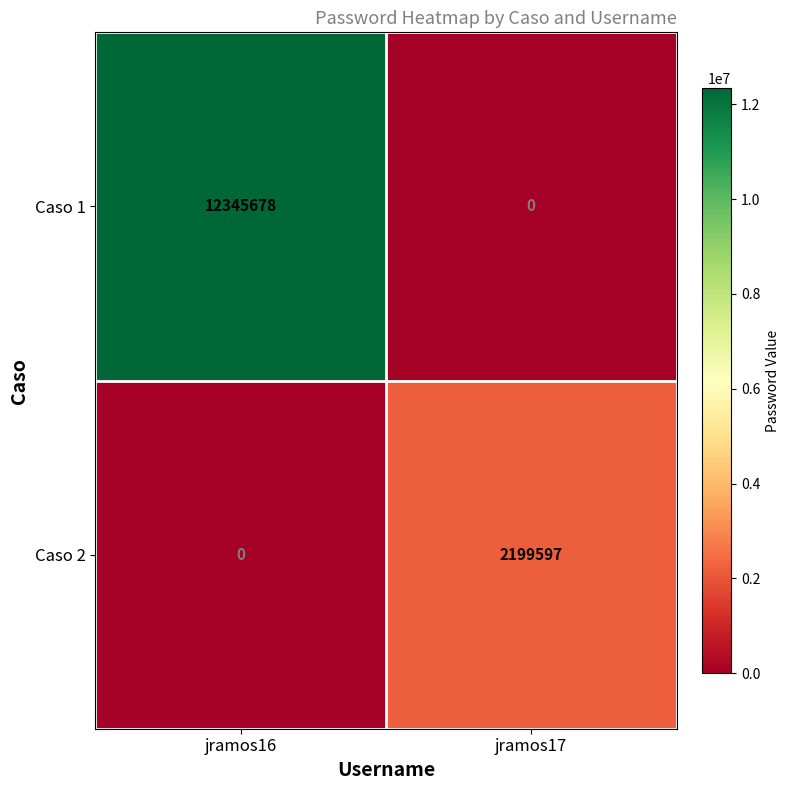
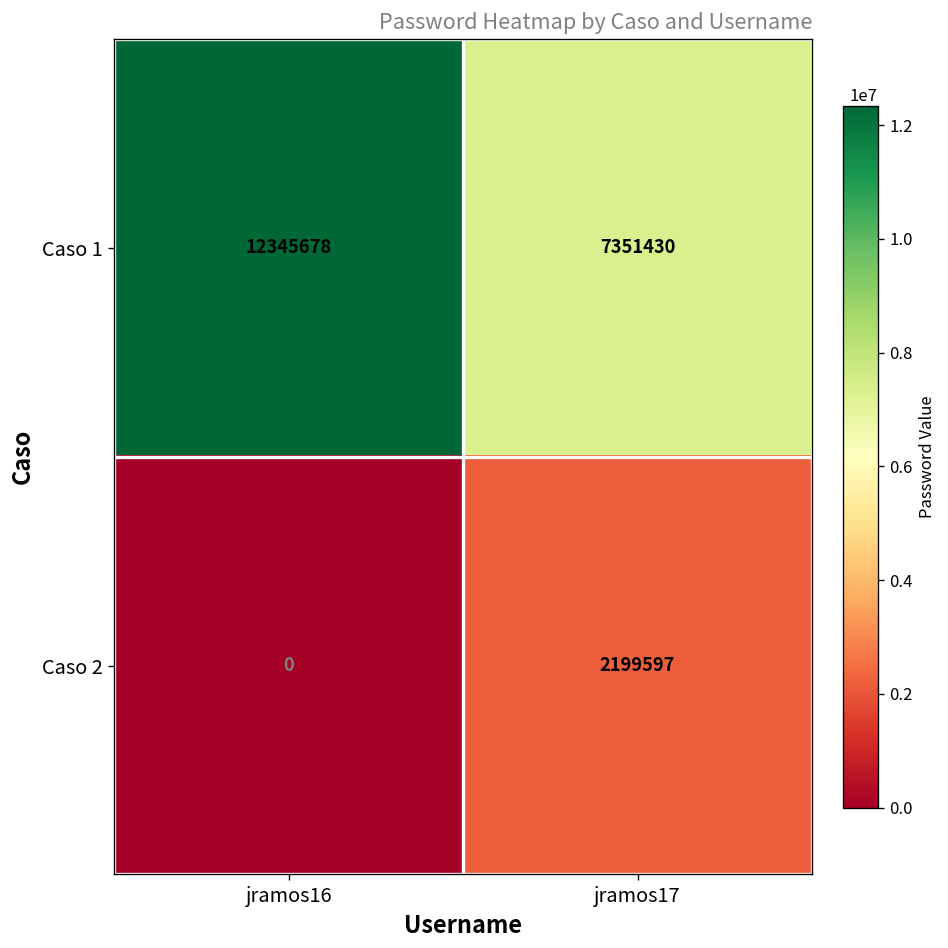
  {
    "Caso 1": {
      "jramos16": 12345678,
-     "jramos17": 0
+     "jramos17": 7351430
    },
    "Caso 2": {
      "jramos16": 0,
      "jramos17": 2199597
    }
  }
